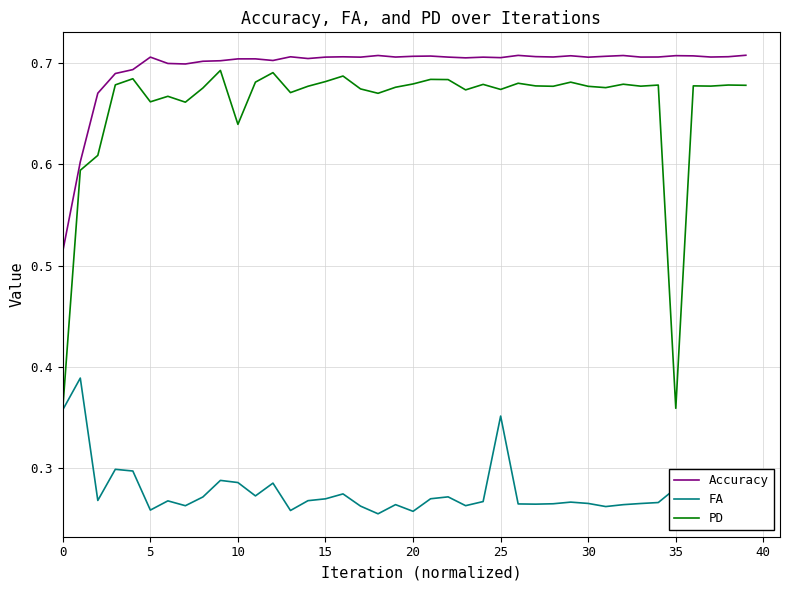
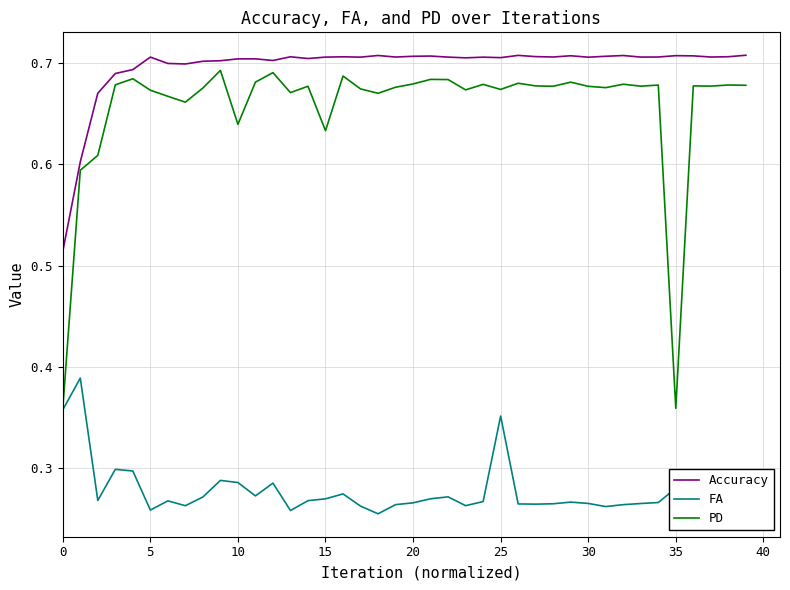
  {
    "Accuracy": {
      "0": 0.514,
      "5": 0.706,
      "10": 0.704,
      "15": 0.706,
      "20": 0.707,
      "25": 0.705,
      "30": 0.706,
      "35": 0.707
    },
    "FA": {
      "5": 0.259,
      "10": 0.286,
      "15": 0.270,
-     "20": 0.258,
+     "20": 0.266,
      "25": 0.352,
      "30": 0.265
    },
    "PD": {
-     "5": 0.662,
+     "5": 0.673,
      "10": 0.640,
-     "15": 0.682,
+     "15": 0.633,
      "20": 0.679,
      "25": 0.674,
      "30": 0.677,
      "35": 0.359
    }
  }
